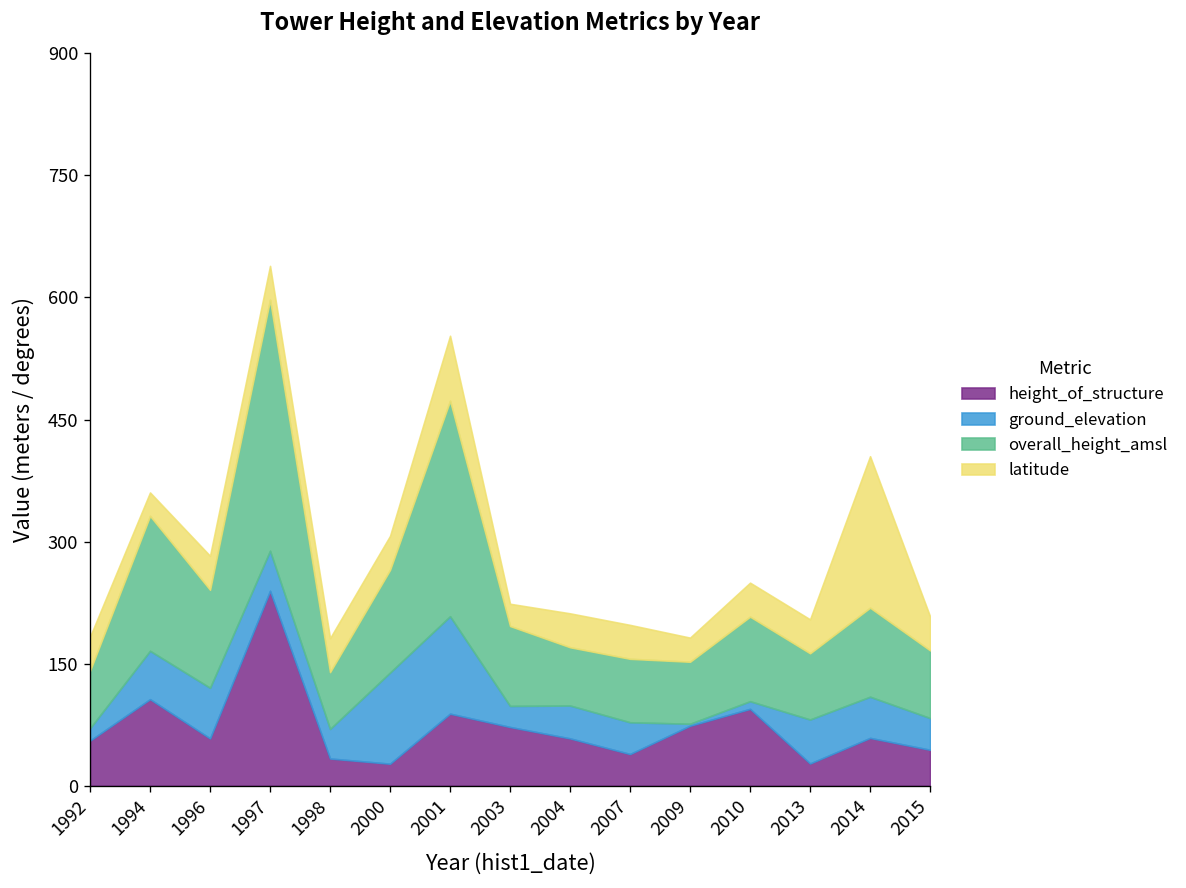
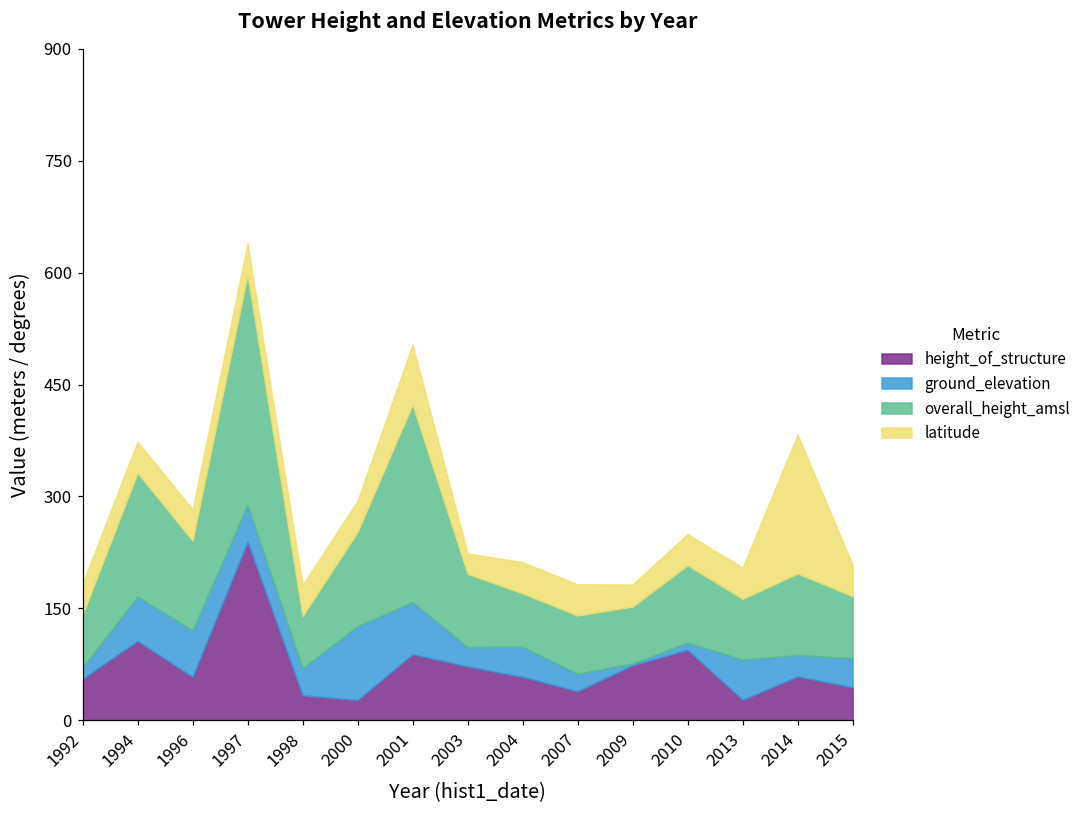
  {
    "height_of_structure": {
      "1992": 60,
      "1994": 110,
      "1996": 60,
      "1997": 240,
      "1998": 30,
      "2000": 30,
      "2001": 90,
      "2003": 70,
      "2004": 60,
      "2007": 40,
      "2010": 90,
      "2013": 30,
      "2014": 60,
      "2015": 40
    },
    "ground_elevation": {
      "1992": 20,
      "1994": 60,
      "1996": 60,
      "1997": 50,
      "1998": 40,
-     "2000": 110,
-     "2001": 120,
+     "2000": 100,
+     "2001": 70,
      "2003": 30,
      "2004": 40,
-     "2007": 40,
+     "2007": 20,
      "2010": 10,
      "2013": 50,
-     "2014": 50,
+     "2014": 30,
      "2015": 40
    },
    "overall_height_amsl": {
      "1992": 70,
      "1994": 170,
      "1996": 120,
      "1997": 310,
      "1998": 70,
      "2000": 130,
      "2001": 260,
      "2003": 100,
      "2004": 70,
      "2007": 80,
      "2009": 80,
      "2010": 100,
      "2013": 80,
      "2014": 110,
      "2015": 80
    },
    "latitude": {
      "1992": 40,
-     "1994": 30,
+     "1994": 40,
      "1996": 40,
      "1997": 40,
      "1998": 40,
      "2000": 40,
      "2001": 80,
      "2003": 30,
      "2004": 40,
      "2007": 40,
      "2009": 30,
      "2010": 40,
      "2013": 40,
      "2014": 190,
      "2015": 40
    }
  }
